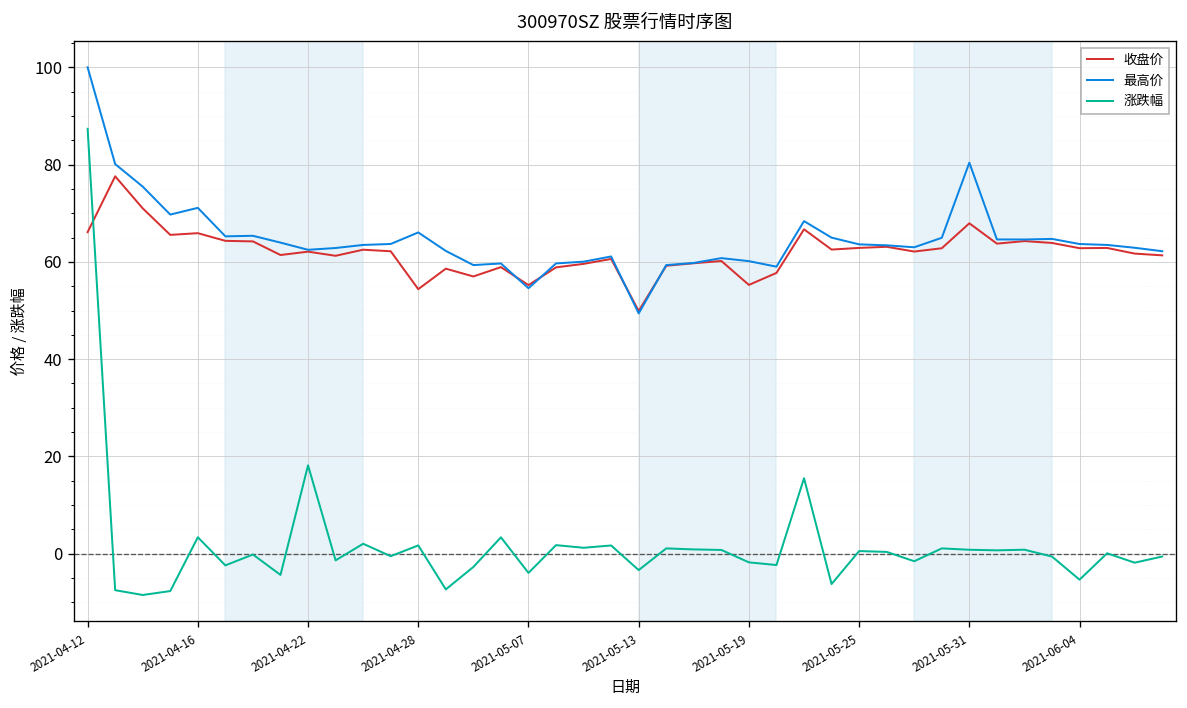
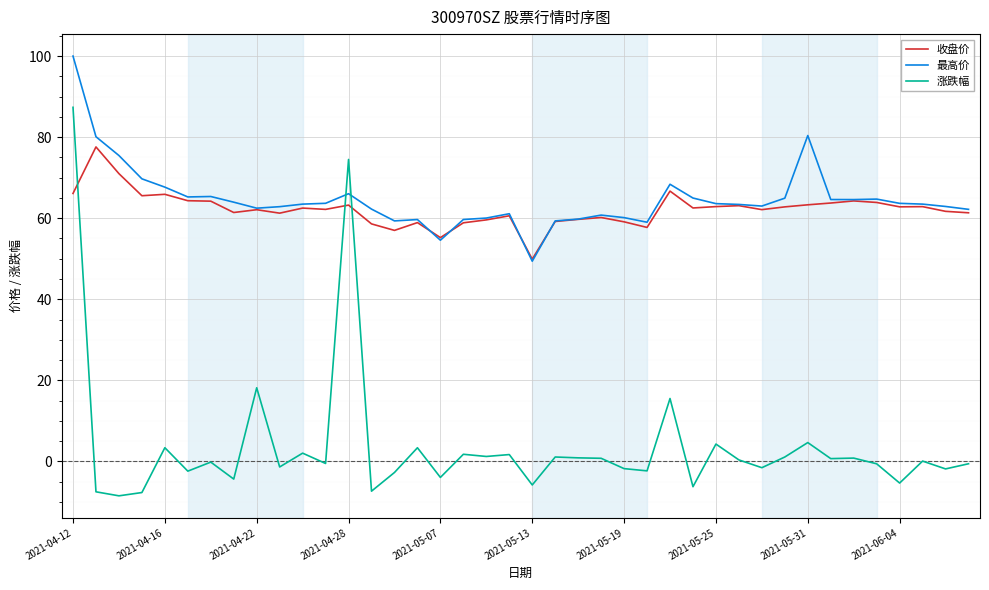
  {
    "收盘价": {
      "2021-04-12": 66,
      "2021-04-16": 66,
-     "2021-04-28": 54,
+     "2021-04-28": 63,
      "2021-05-07": 55,
-     "2021-05-19": 55,
+     "2021-05-19": 59,
      "2021-05-25": 63,
-     "2021-05-31": 68,
+     "2021-05-31": 63,
      "2021-06-04": 63
    },
    "最高价": {
      "2021-04-12": 100,
-     "2021-04-16": 71,
+     "2021-04-16": 68,
      "2021-04-28": 66,
      "2021-05-07": 55,
      "2021-05-19": 60,
      "2021-05-25": 64,
      "2021-05-31": 80,
      "2021-06-04": 64
    },
    "涨跌幅": {
      "2021-04-12": 87,
      "2021-04-16": 3,
      "2021-04-22": 18,
-     "2021-04-28": 2,
+     "2021-04-28": 75,
      "2021-05-07": -4,
-     "2021-05-13": -3,
+     "2021-05-13": -6,
      "2021-05-19": -2,
-     "2021-05-25": 1,
-     "2021-05-31": 1,
+     "2021-05-25": 4,
+     "2021-05-31": 5,
      "2021-06-04": -5
    }
  }
